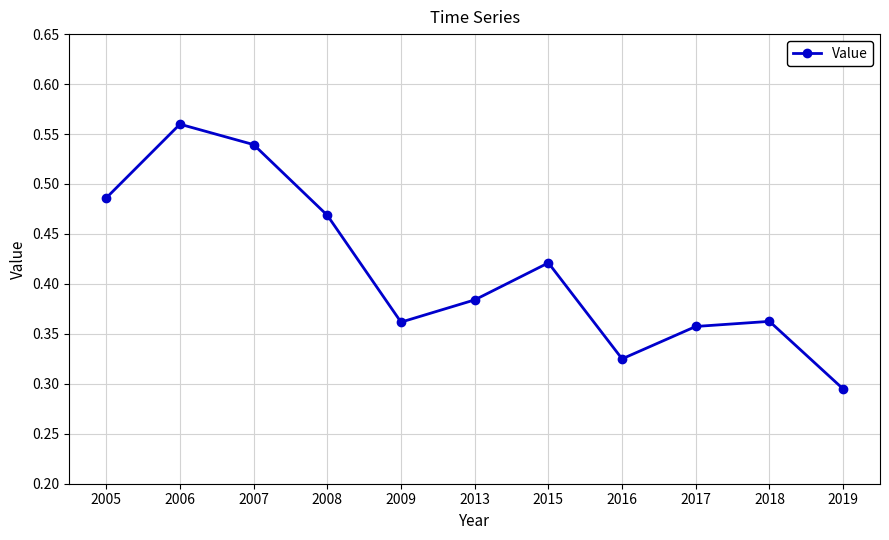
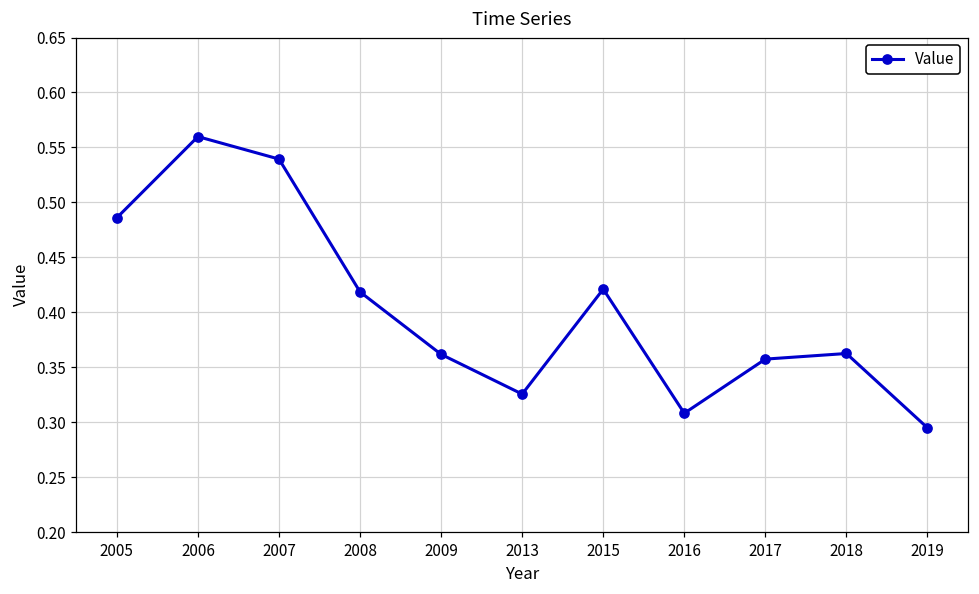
  {
    "2005": 0.49,
    "2006": 0.56,
    "2007": 0.54,
-   "2008": 0.47,
+   "2008": 0.42,
    "2009": 0.36,
-   "2013": 0.38,
+   "2013": 0.33,
    "2015": 0.42,
-   "2016": 0.32,
+   "2016": 0.31,
    "2017": 0.36,
    "2018": 0.36,
    "2019": 0.29
  }
